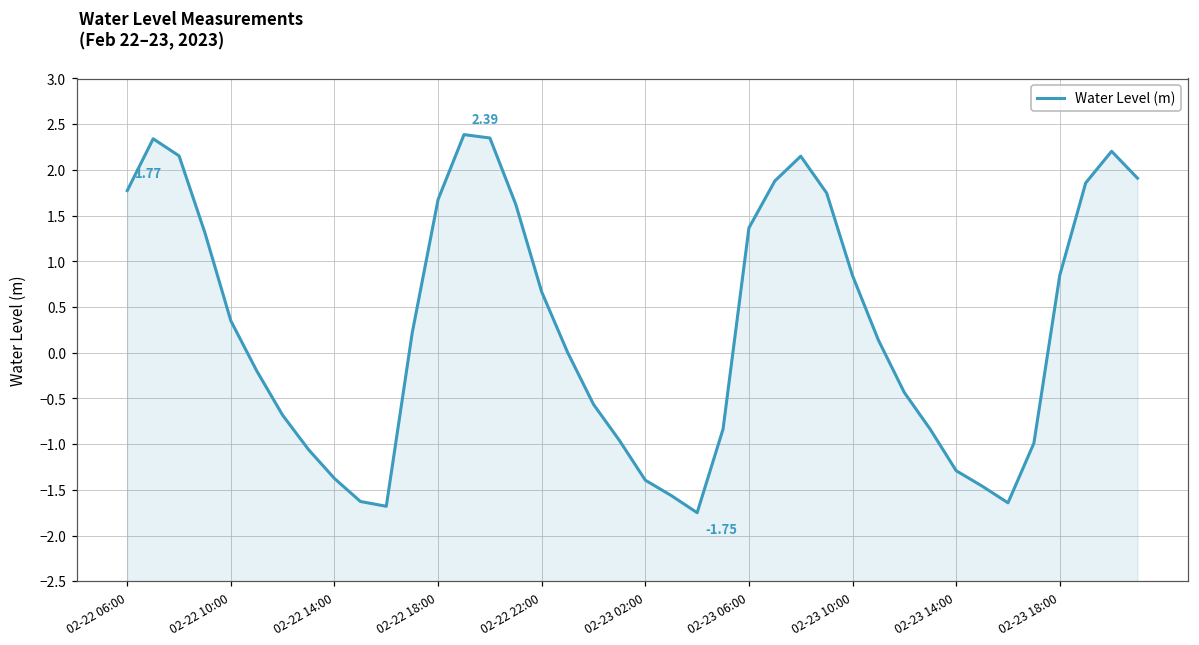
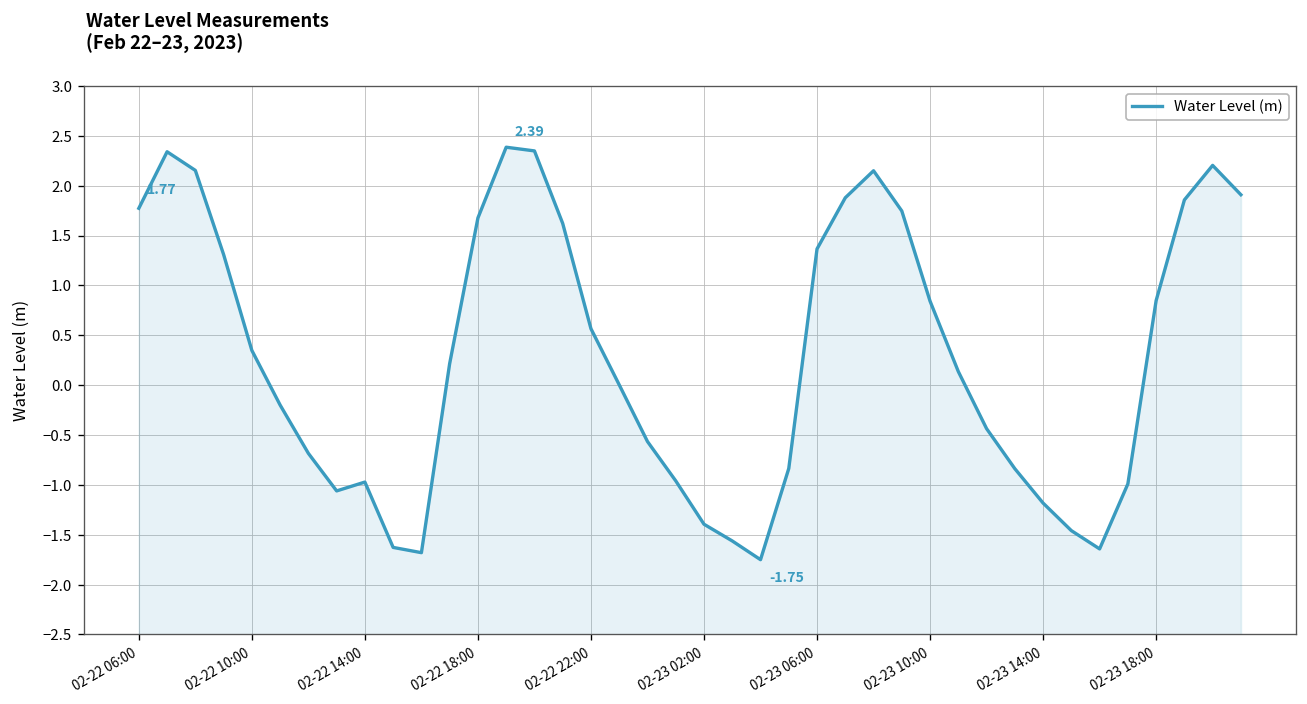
  {
    "02-22 10:00": 0.3,
-   "02-22 14:00": -1.4,
+   "02-22 14:00": -1.0,
    "02-22 18:00": 1.7,
-   "02-22 22:00": 0.7,
+   "02-22 22:00": 0.6,
    "02-23 02:00": -1.4,
    "02-23 06:00": 1.4,
    "02-23 10:00": 0.8,
-   "02-23 14:00": -1.3,
+   "02-23 14:00": -1.2,
    "02-23 18:00": 0.8
  }
